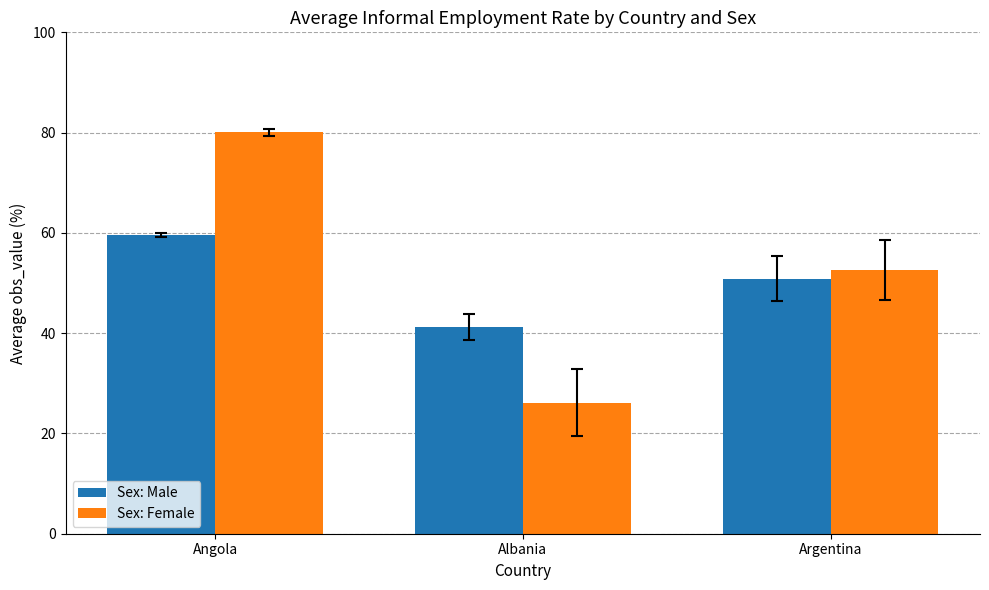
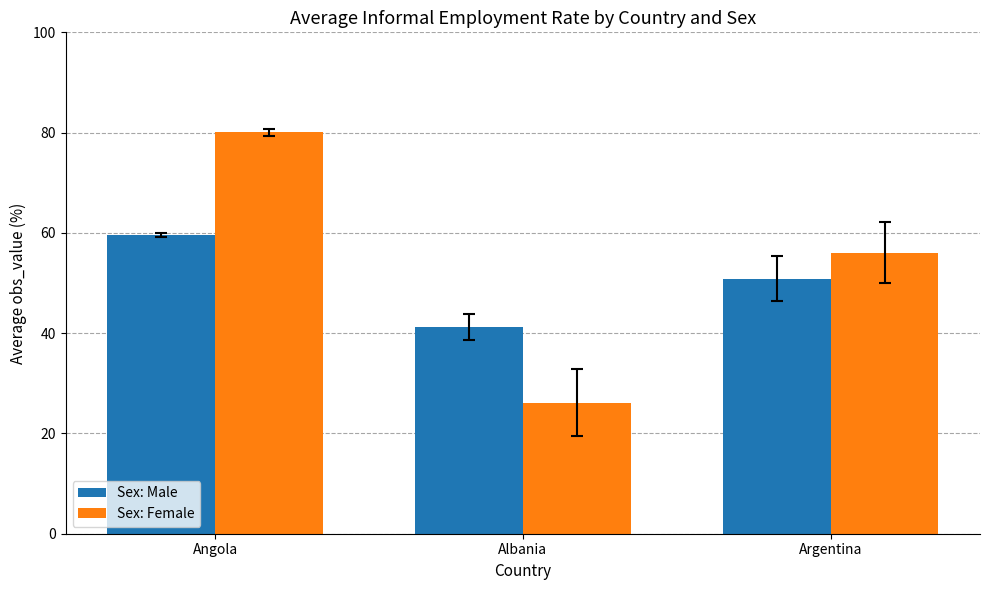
  {
    "Sex: Female": {
      "Angola": 80,
      "Albania": 26,
-     "Argentina": 53
+     "Argentina": 56
    }
  }
